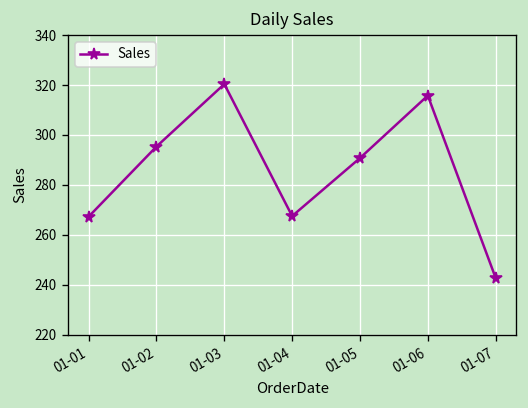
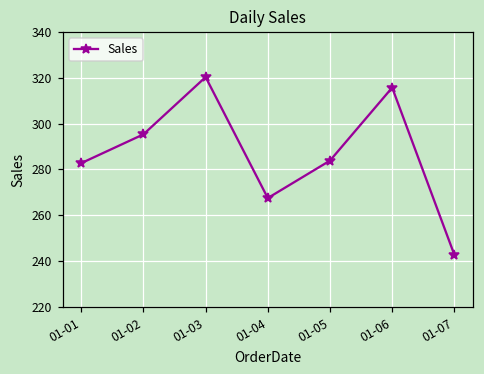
  {
-   "01-01": 267,
+   "01-01": 283,
    "01-02": 295,
    "01-03": 320,
    "01-04": 267,
-   "01-05": 291,
+   "01-05": 284,
    "01-06": 316,
    "01-07": 243
  }
